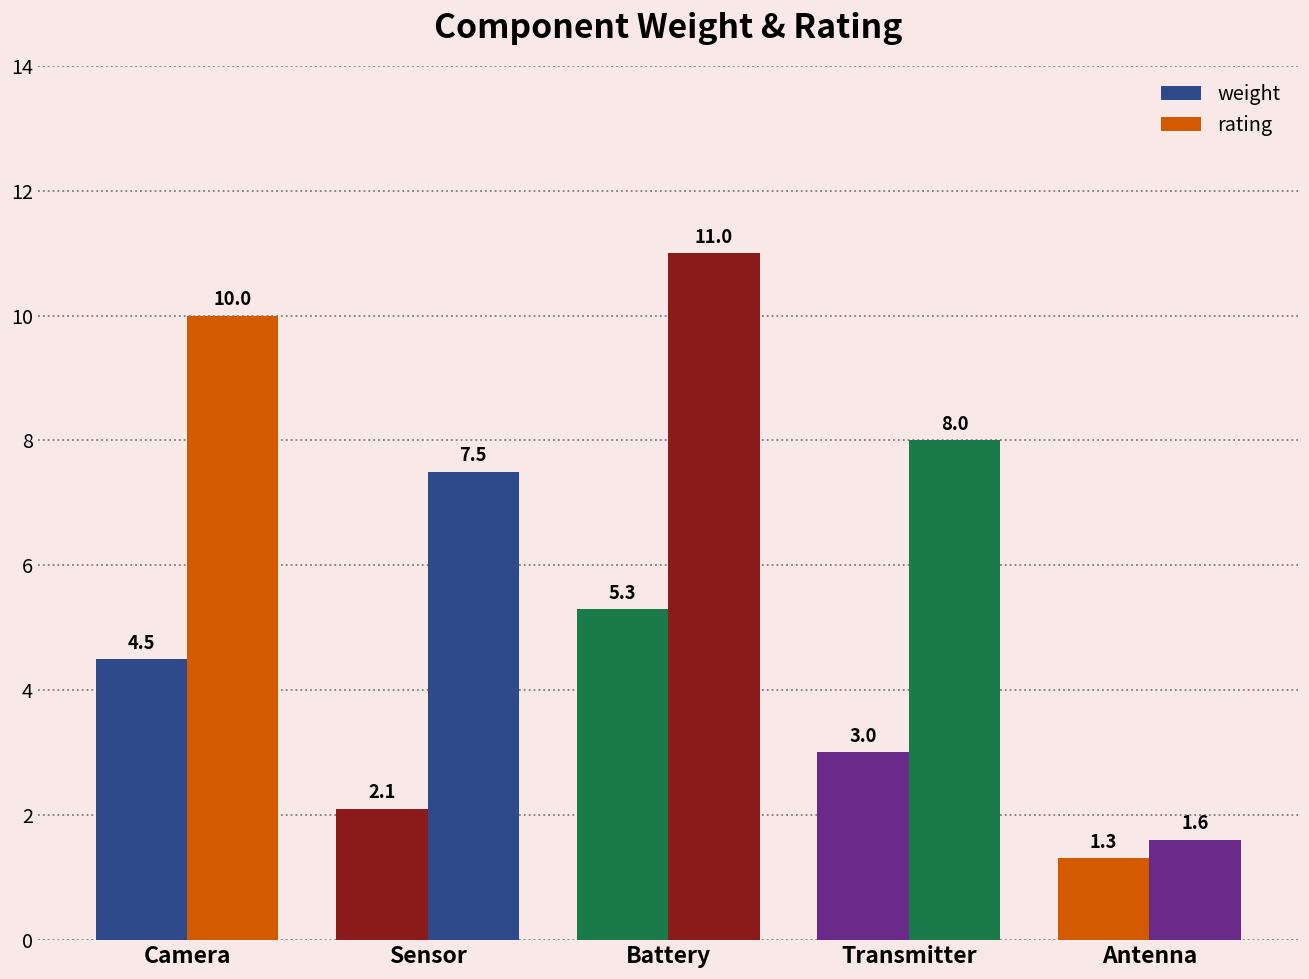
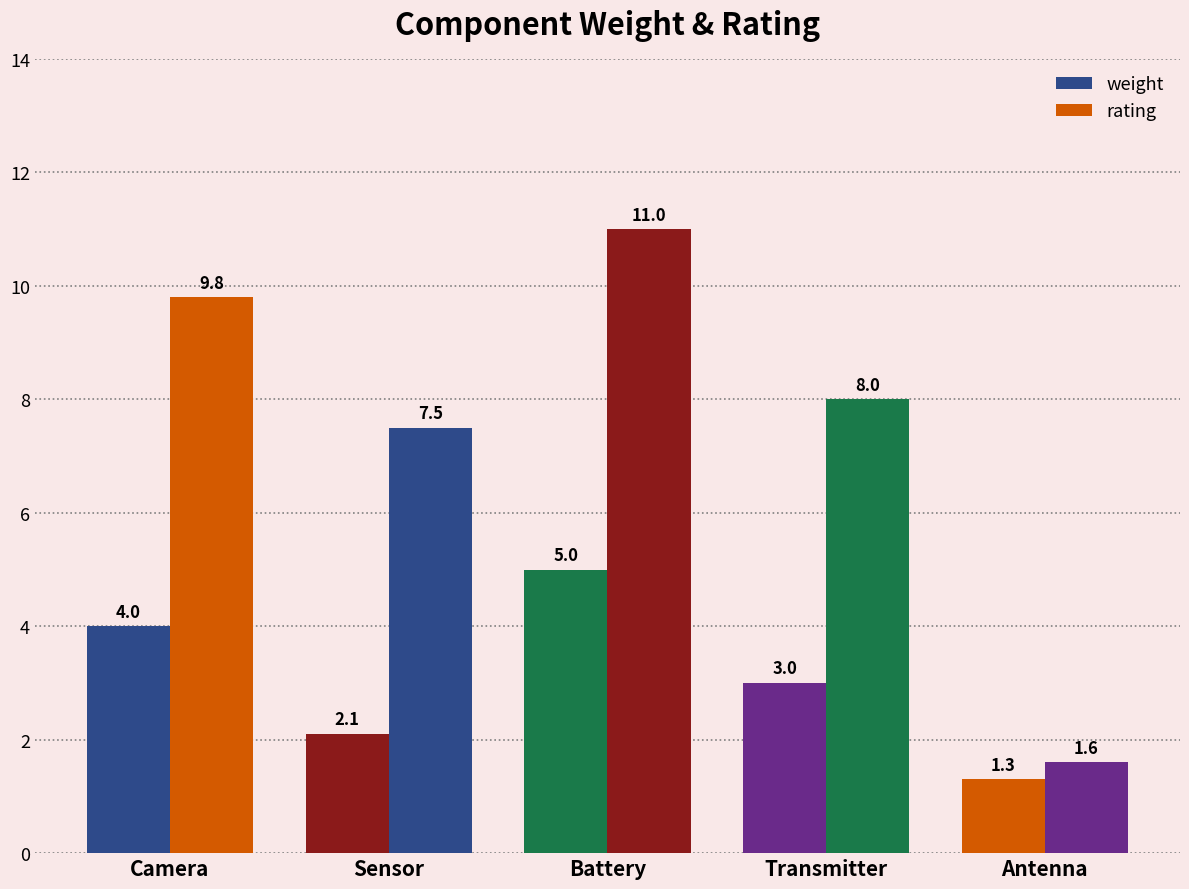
  {
    "weight": {
-     "Camera": 4.5,
+     "Camera": 4.0,
      "Sensor": 2.1,
-     "Battery": 5.3,
+     "Battery": 5.0,
      "Transmitter": 3.0,
      "Antenna": 1.3
    },
    "rating": {
-     "Camera": 10.0,
+     "Camera": 9.8,
      "Sensor": 7.5,
      "Battery": 11.0,
      "Transmitter": 8.0,
      "Antenna": 1.6
    }
  }
